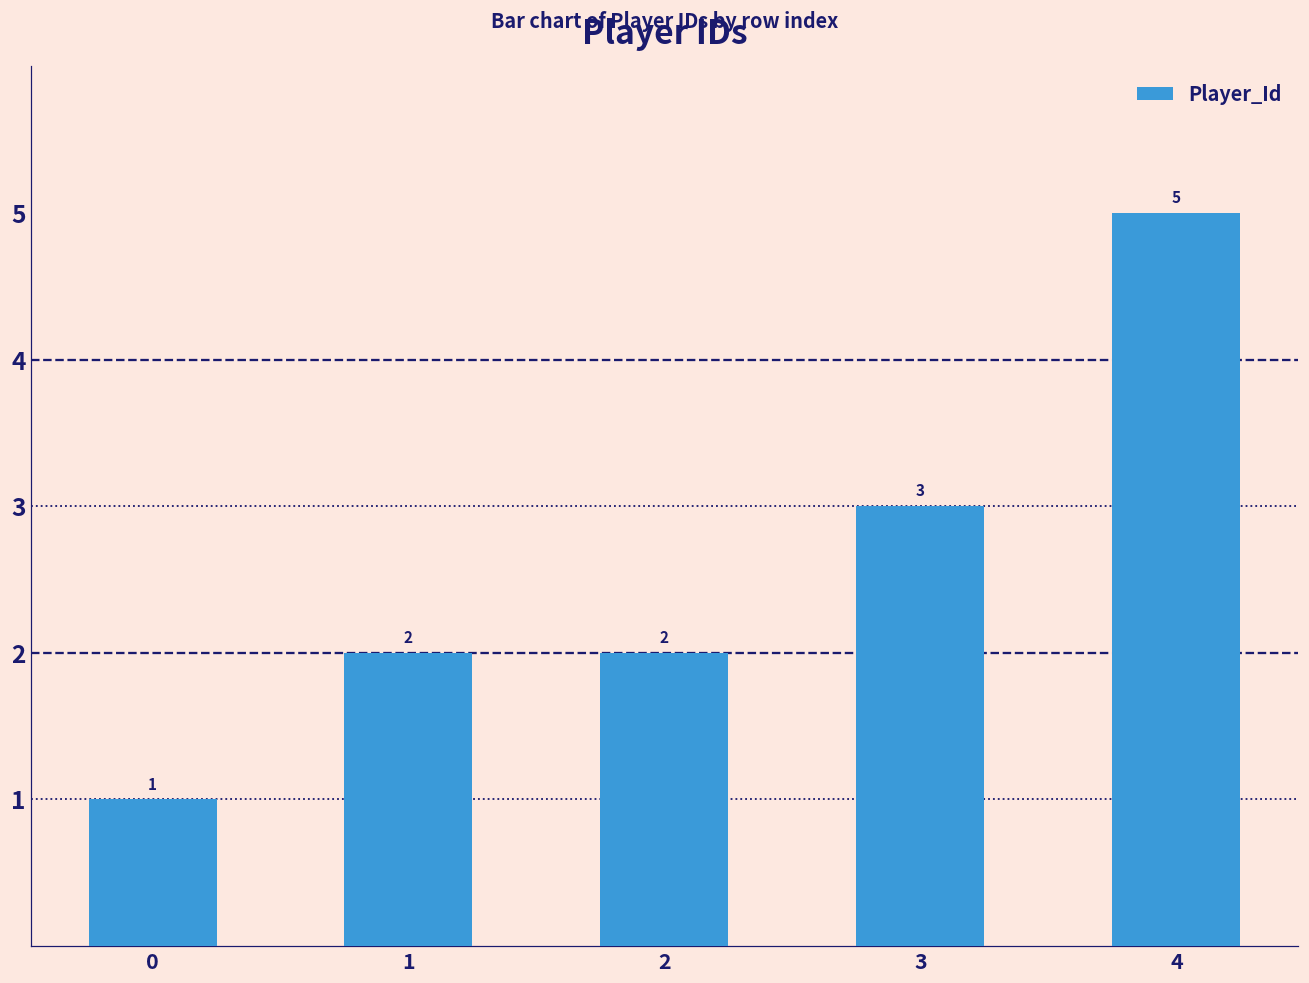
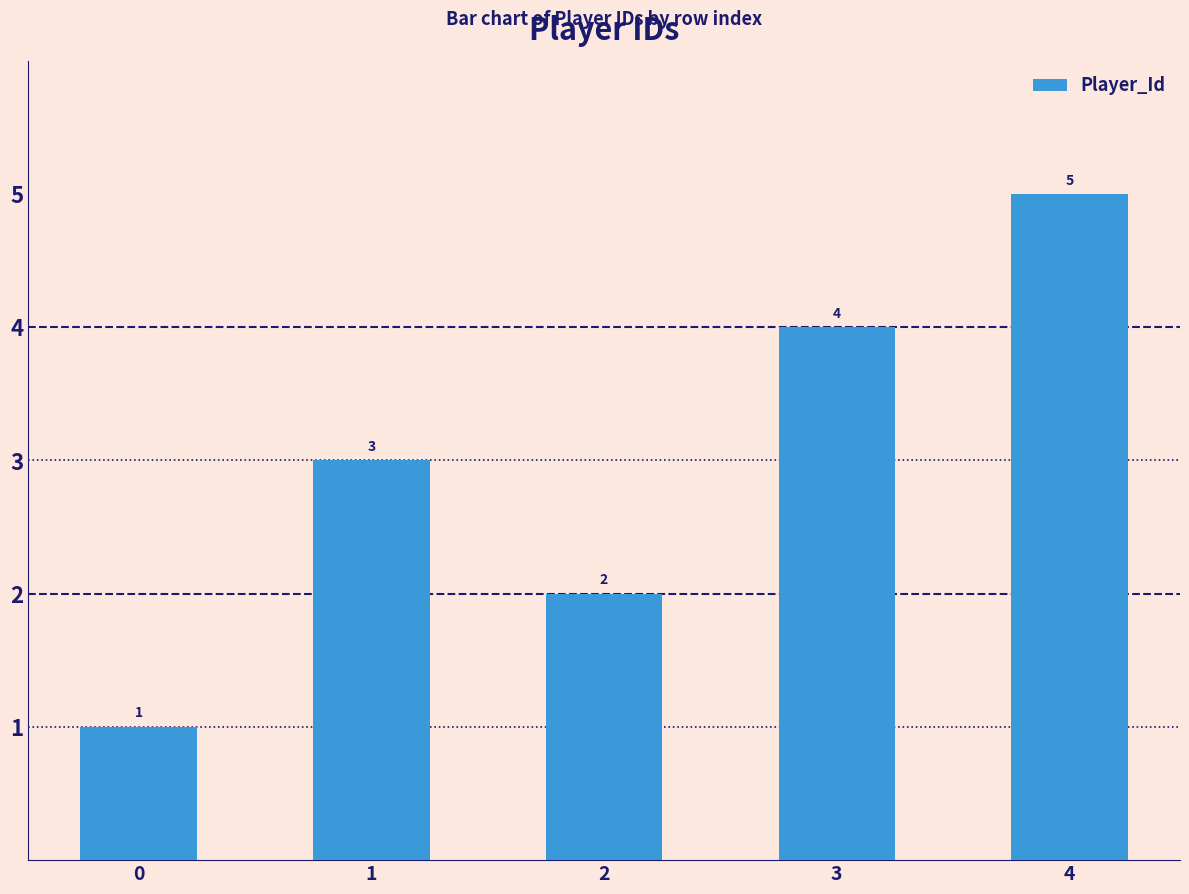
  {
    "0": 1,
-   "1": 2,
+   "1": 3,
    "2": 2,
-   "3": 3,
+   "3": 4,
    "4": 5
  }
